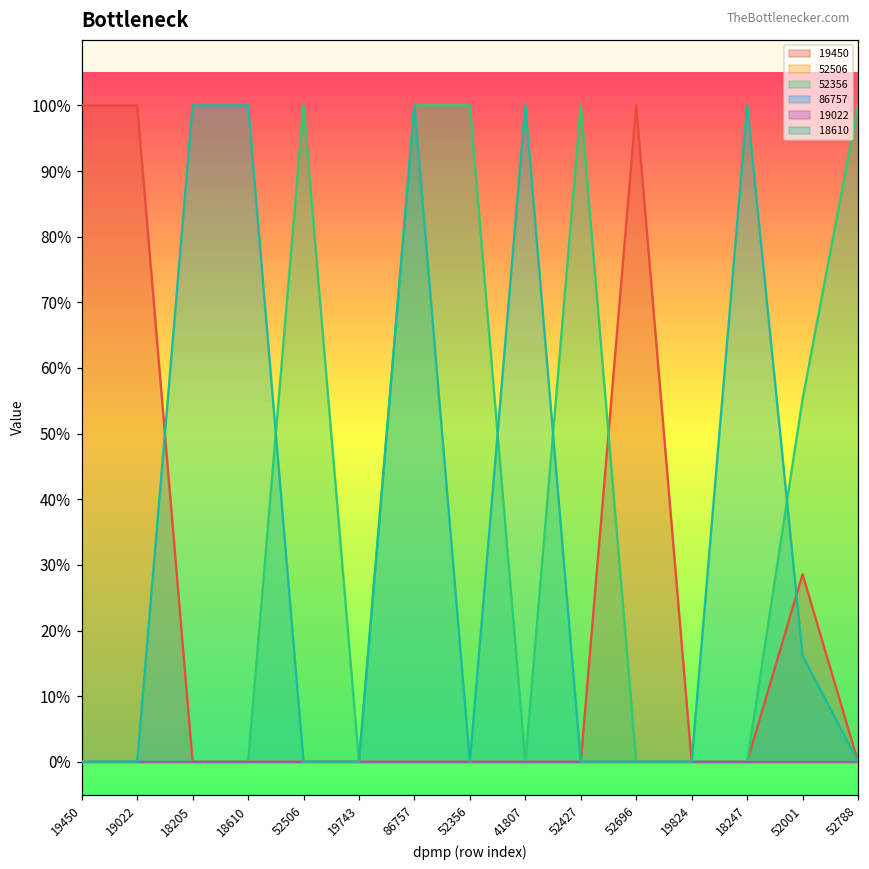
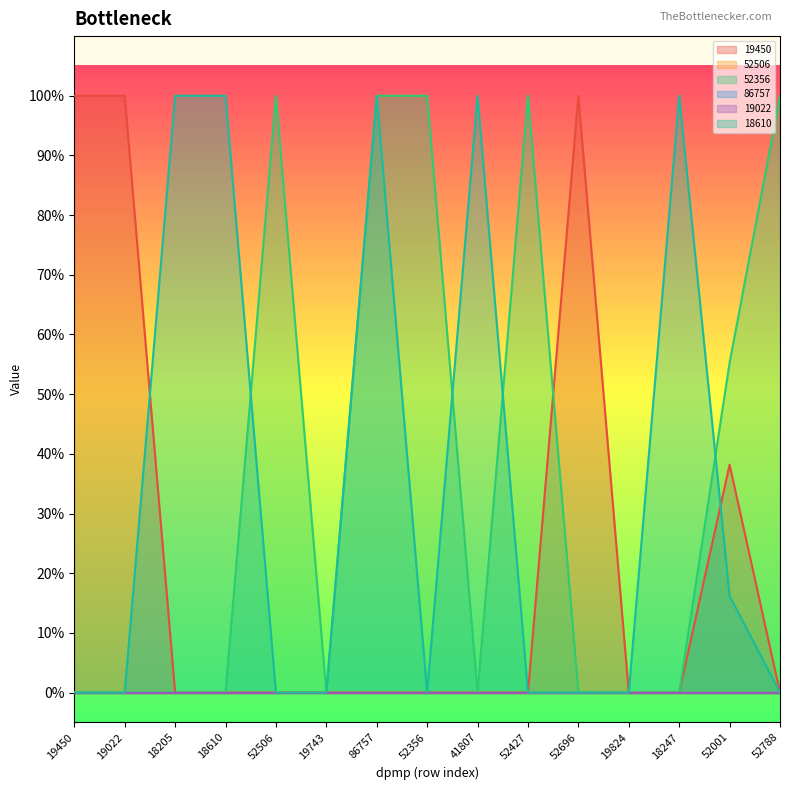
  {
    "19450": {
      "19450": "100%",
      "19022": "100%",
      "52696": "100%",
-     "52001": "29%"
+     "52001": "38%"
    },
    "19022": {
      "52001": "0%"
    }
  }
